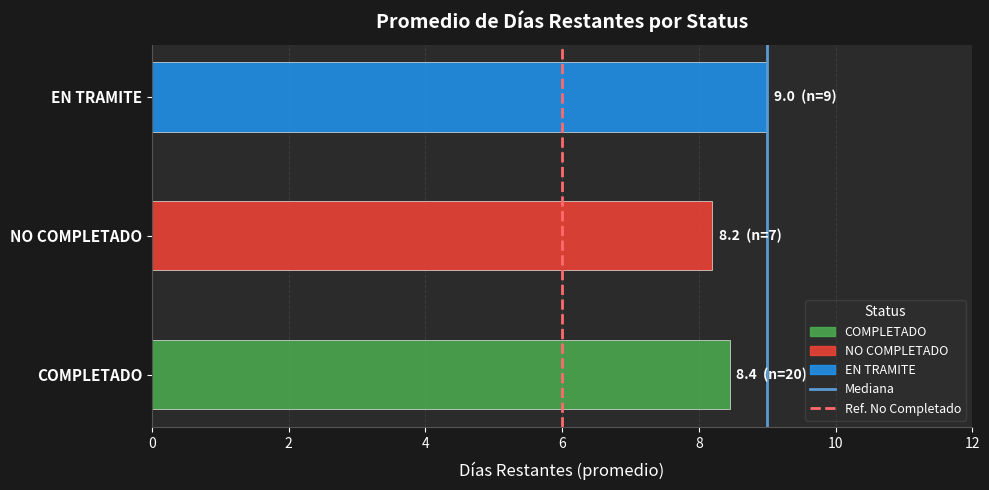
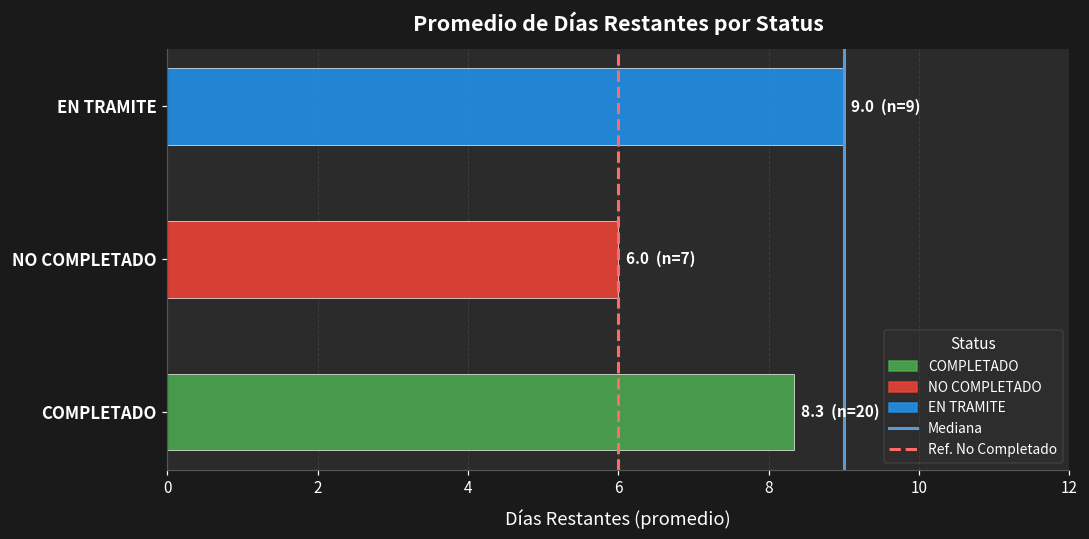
  {
    "EN TRAMITE": 9.0,
-   "NO COMPLETADO": 8.2,
-   "COMPLETADO": 8.4
+   "NO COMPLETADO": 6.0,
+   "COMPLETADO": 8.3
  }
